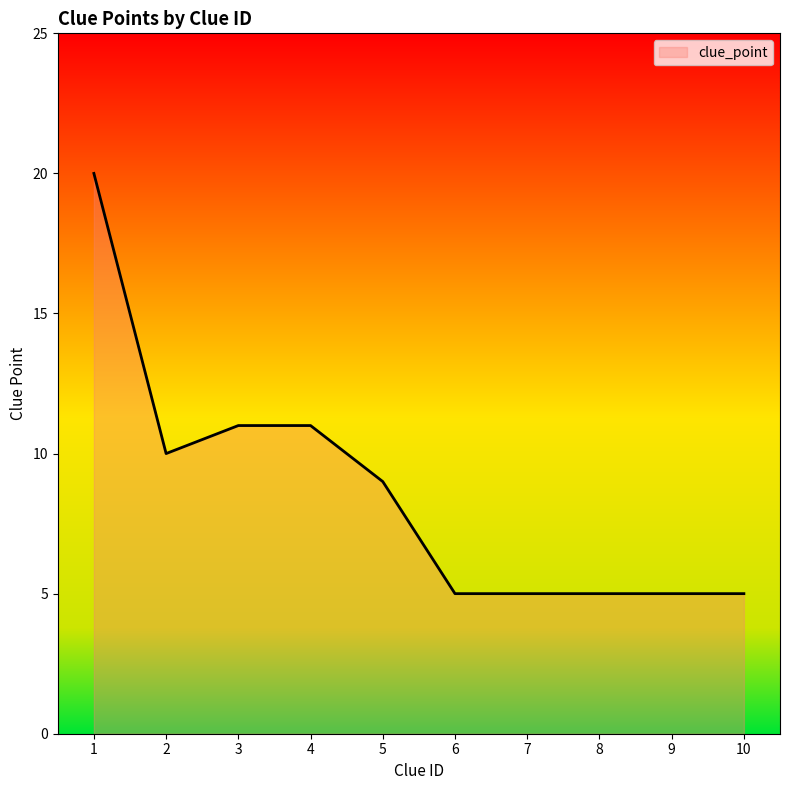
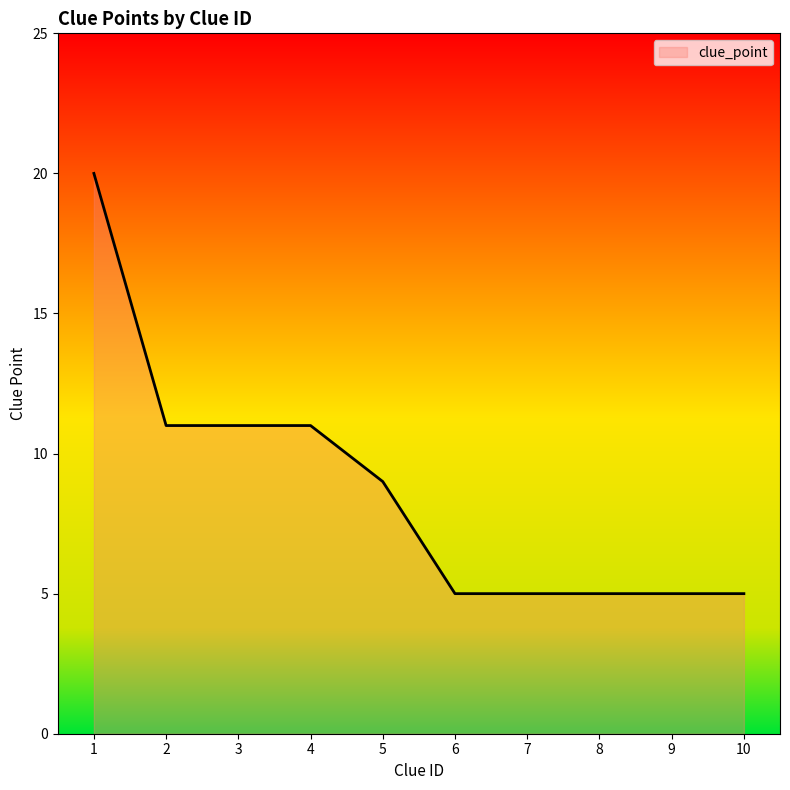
  {
    "1": 20,
-   "2": 10,
+   "2": 11,
    "3": 11,
    "4": 11,
    "5": 9,
    "6": 5,
    "7": 5,
    "8": 5,
    "9": 5,
    "10": 5
  }
